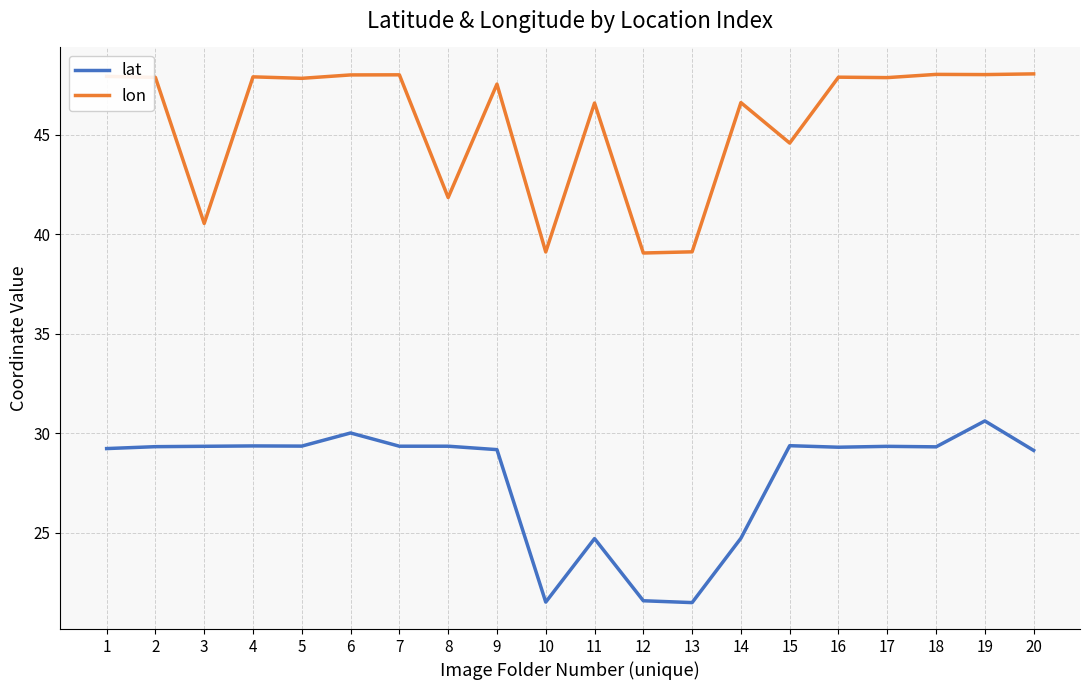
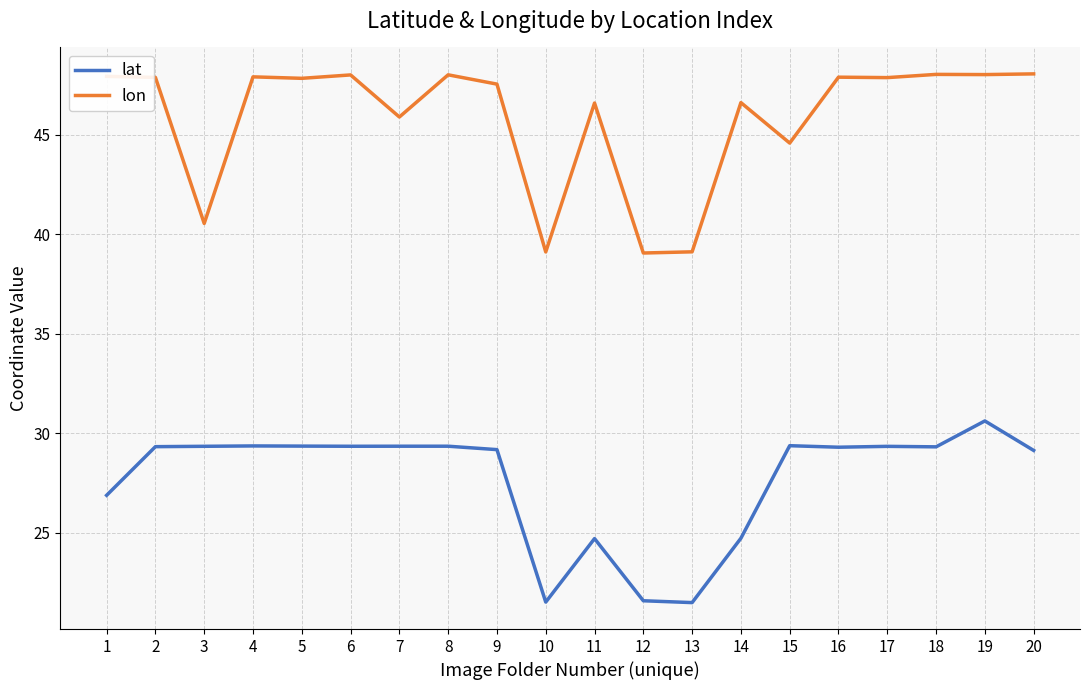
  {
    "lat": {
-     "1": 29.2,
+     "1": 26.9,
      "2": 29.3,
      "3": 29.3,
      "4": 29.4,
      "5": 29.4,
-     "6": 30.0,
+     "6": 29.3,
      "7": 29.3,
      "8": 29.3,
      "9": 29.2,
      "10": 21.5,
      "11": 24.7,
      "12": 21.6,
      "13": 21.5,
      "14": 24.7,
      "15": 29.4,
      "16": 29.3,
      "17": 29.3,
      "18": 29.3,
      "19": 30.6,
      "20": 29.1
    },
    "lon": {
      "2": 47.9,
      "3": 40.5,
      "4": 47.9,
      "5": 47.8,
      "6": 48.0,
-     "7": 48.0,
-     "8": 41.8,
+     "7": 45.9,
+     "8": 48.0,
      "9": 47.5,
      "10": 39.1,
      "11": 46.6,
      "12": 39.1,
      "13": 39.1,
      "14": 46.6,
      "15": 44.6,
      "16": 47.9,
      "17": 47.9,
      "18": 48.0,
      "19": 48.0,
      "20": 48.1
    }
  }
